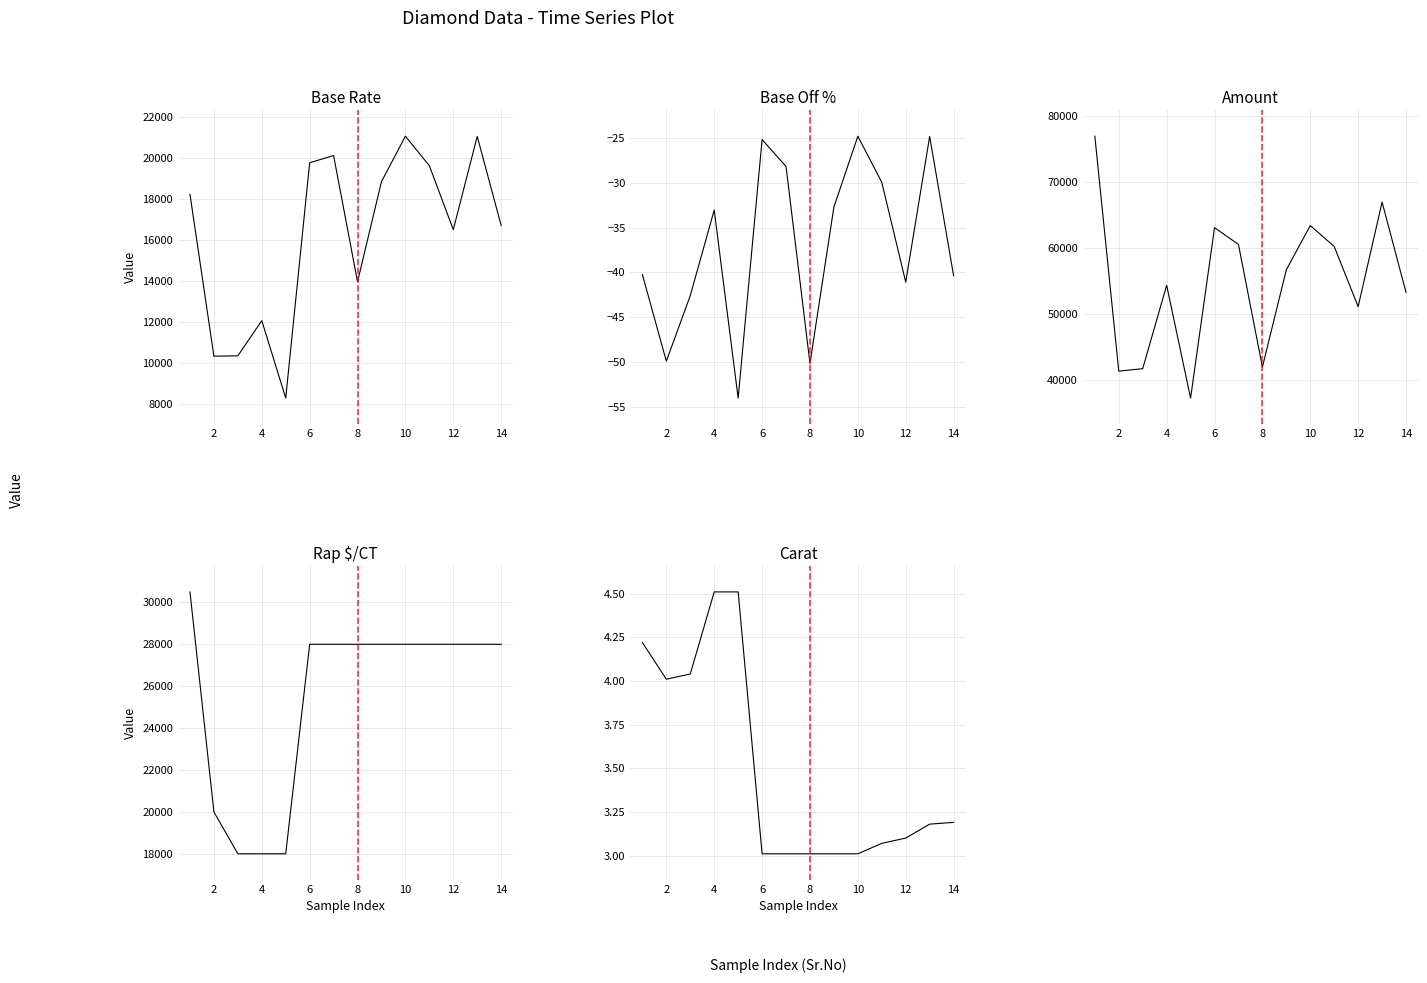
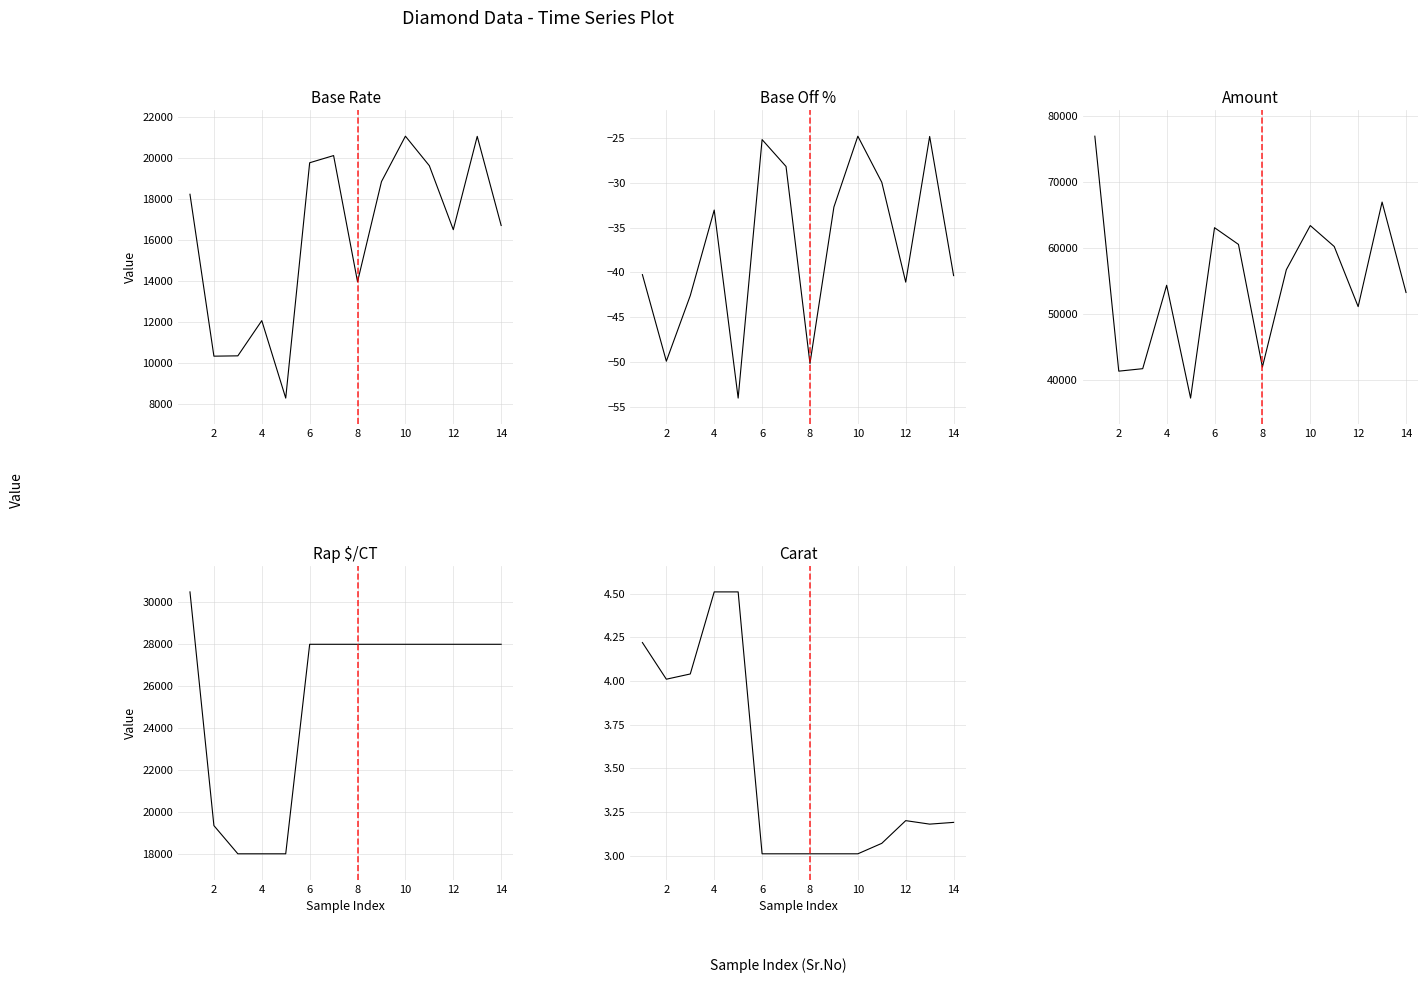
  {
    "Base Rate": {
      "2": 10300,
      "4": 12100,
      "6": 19800,
      "8": 13900,
      "10": 21100,
      "12": 16500,
      "14": 16700
    },
    "Base Off %": {
      "2": -50,
      "4": -33,
      "6": -25,
      "8": -50,
      "10": -25,
      "12": -41,
      "14": -40
    },
    "Amount": {
      "2": 41000,
      "4": 54000,
      "6": 63000,
      "8": 42000,
      "10": 63000,
      "12": 51000,
      "14": 53000
    },
    "Rap $/CT": {
-     "2": 20000,
+     "2": 19300,
      "4": 18000,
      "6": 28000,
      "8": 28000,
      "10": 28000,
      "12": 28000,
      "14": 28000
    },
    "Carat": {
      "2": 4.0,
      "4": 4.5,
      "6": 3.0,
      "8": 3.0,
      "10": 3.0,
-     "12": 3.1,
+     "12": 3.2,
      "14": 3.2
    }
  }
